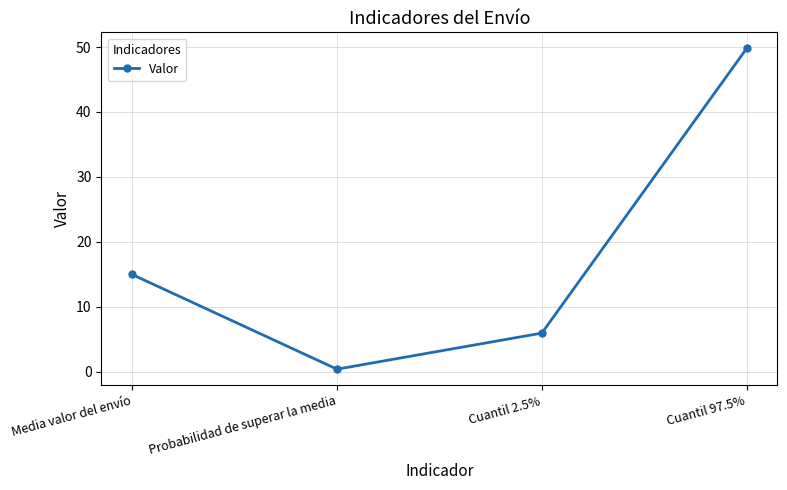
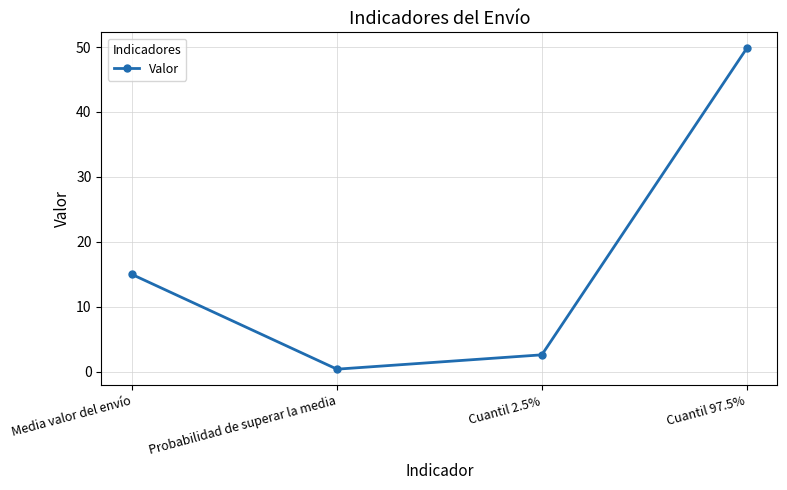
  {
    "Media valor del envío": 15,
    "Probabilidad de superar la media": 0,
-   "Cuantil 2.5%": 6,
+   "Cuantil 2.5%": 3,
    "Cuantil 97.5%": 50
  }
